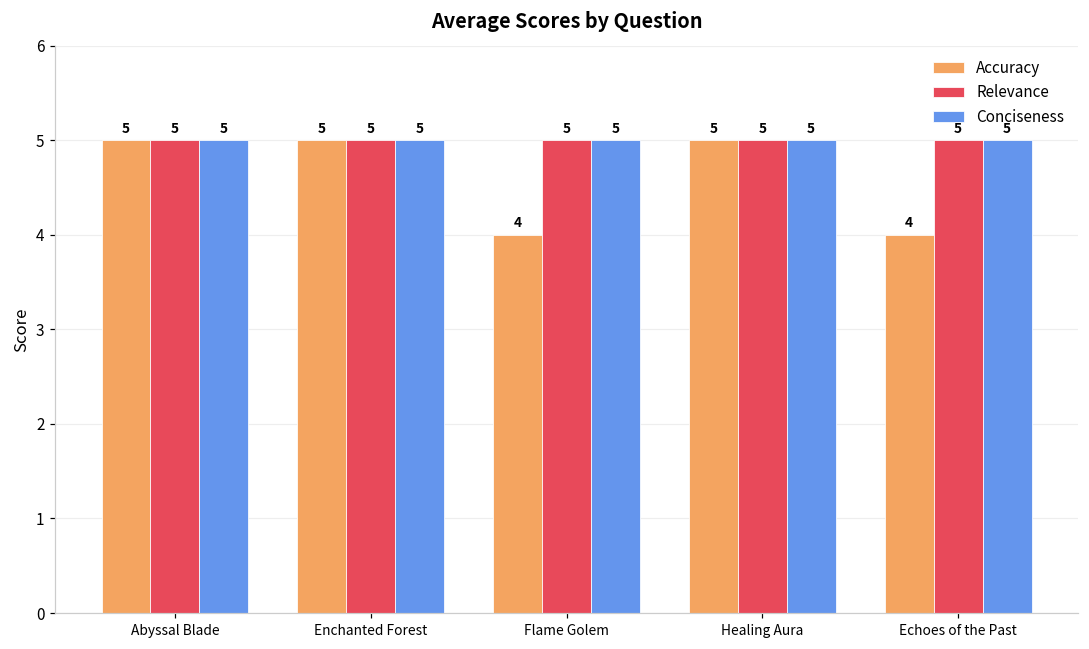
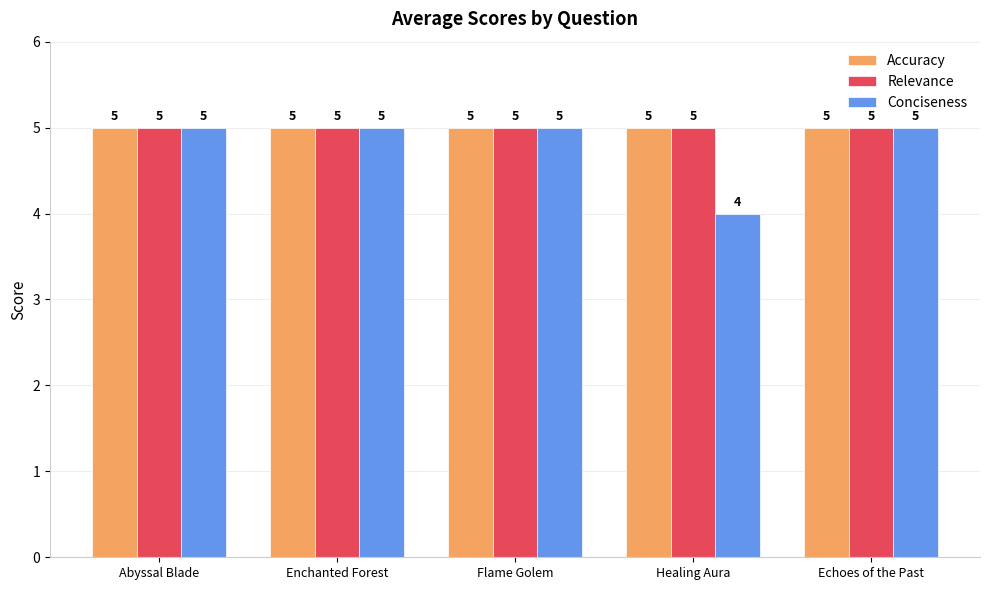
  {
    "Accuracy": {
      "Abyssal Blade": 5,
      "Enchanted Forest": 5,
-     "Flame Golem": 4,
+     "Flame Golem": 5,
      "Healing Aura": 5,
-     "Echoes of the Past": 4
+     "Echoes of the Past": 5
    },
    "Relevance": {
      "Abyssal Blade": 5,
      "Enchanted Forest": 5,
      "Flame Golem": 5,
      "Healing Aura": 5,
      "Echoes of the Past": 5
    },
    "Conciseness": {
      "Abyssal Blade": 5,
      "Enchanted Forest": 5,
      "Flame Golem": 5,
-     "Healing Aura": 5,
+     "Healing Aura": 4,
      "Echoes of the Past": 5
    }
  }
